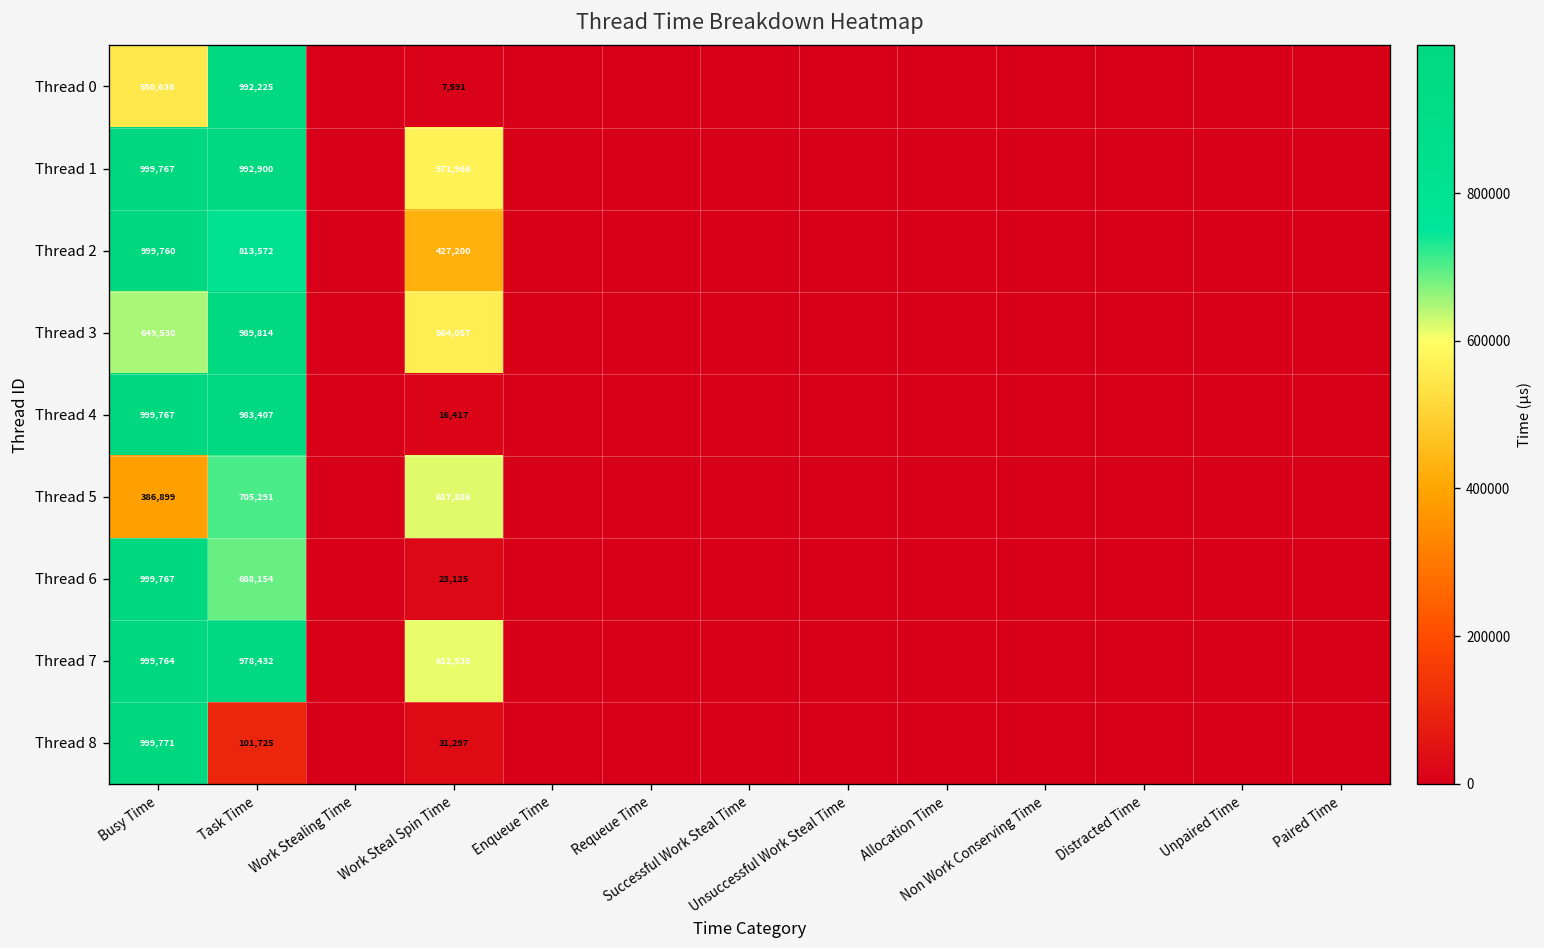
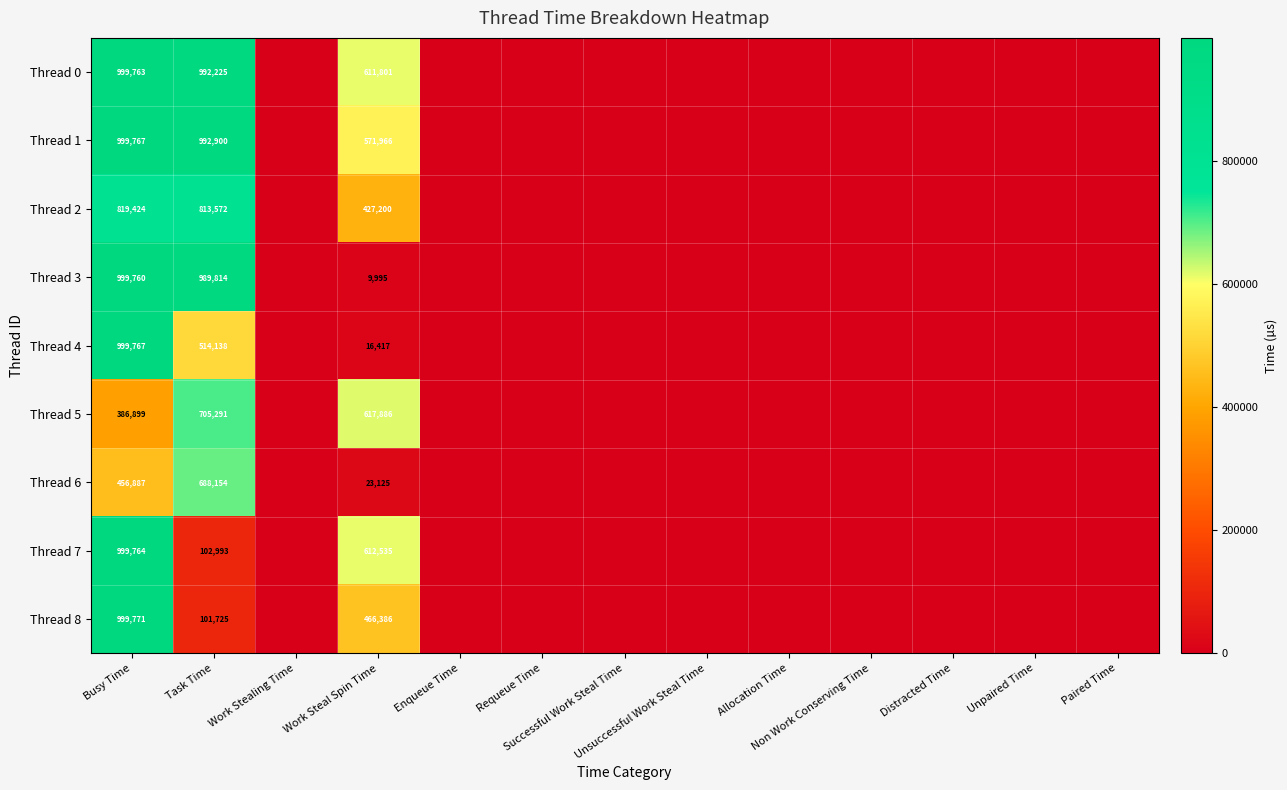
  {
    "Thread 0": {
-     "Busy Time": "550,636",
+     "Busy Time": "999,763",
      "Task Time": "992,225",
-     "Work Steal Spin Time": "7,591"
+     "Work Steal Spin Time": "611,801"
    },
    "Thread 1": {
      "Busy Time": "999,767",
      "Task Time": "992,900",
      "Work Steal Spin Time": "571,966"
    },
    "Thread 2": {
-     "Busy Time": "999,760",
+     "Busy Time": "819,424",
      "Task Time": "813,572",
      "Work Steal Spin Time": "427,200"
    },
    "Thread 3": {
-     "Busy Time": "649,530",
+     "Busy Time": "999,760",
      "Task Time": "989,814",
-     "Work Steal Spin Time": "564,057"
+     "Work Steal Spin Time": "9,995"
    },
    "Thread 4": {
      "Busy Time": "999,767",
-     "Task Time": "983,407",
+     "Task Time": "514,138",
      "Work Steal Spin Time": "16,417"
    },
    "Thread 5": {
      "Busy Time": "386,899",
      "Task Time": "705,291",
      "Work Steal Spin Time": "617,886"
    },
    "Thread 6": {
-     "Busy Time": "999,767",
+     "Busy Time": "456,887",
      "Task Time": "688,154",
      "Work Steal Spin Time": "23,125"
    },
    "Thread 7": {
      "Busy Time": "999,764",
-     "Task Time": "978,432",
+     "Task Time": "102,993",
      "Work Steal Spin Time": "612,535"
    },
    "Thread 8": {
      "Busy Time": "999,771",
      "Task Time": "101,725",
-     "Work Steal Spin Time": "31,297"
+     "Work Steal Spin Time": "466,386"
    }
  }
